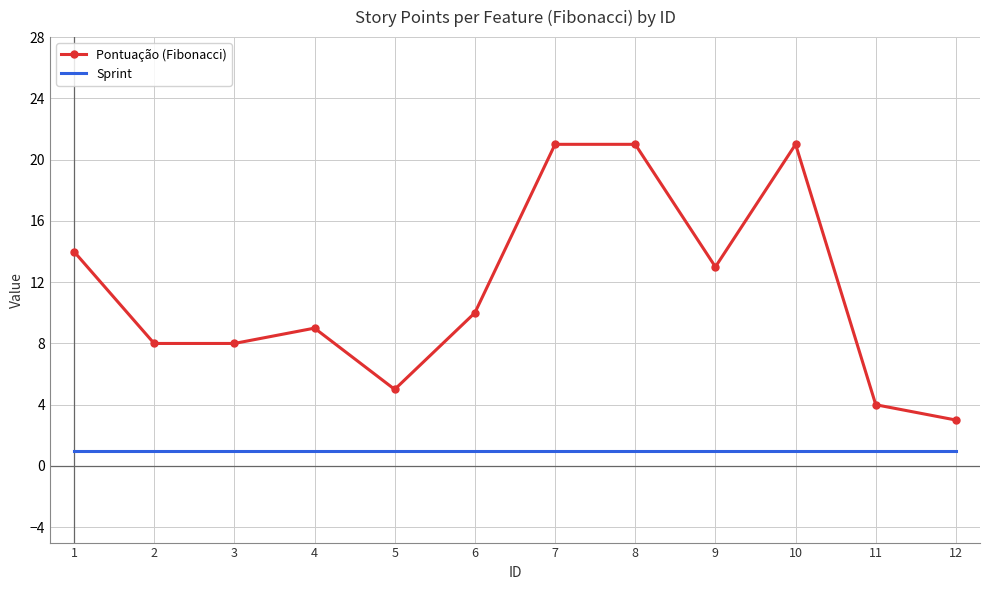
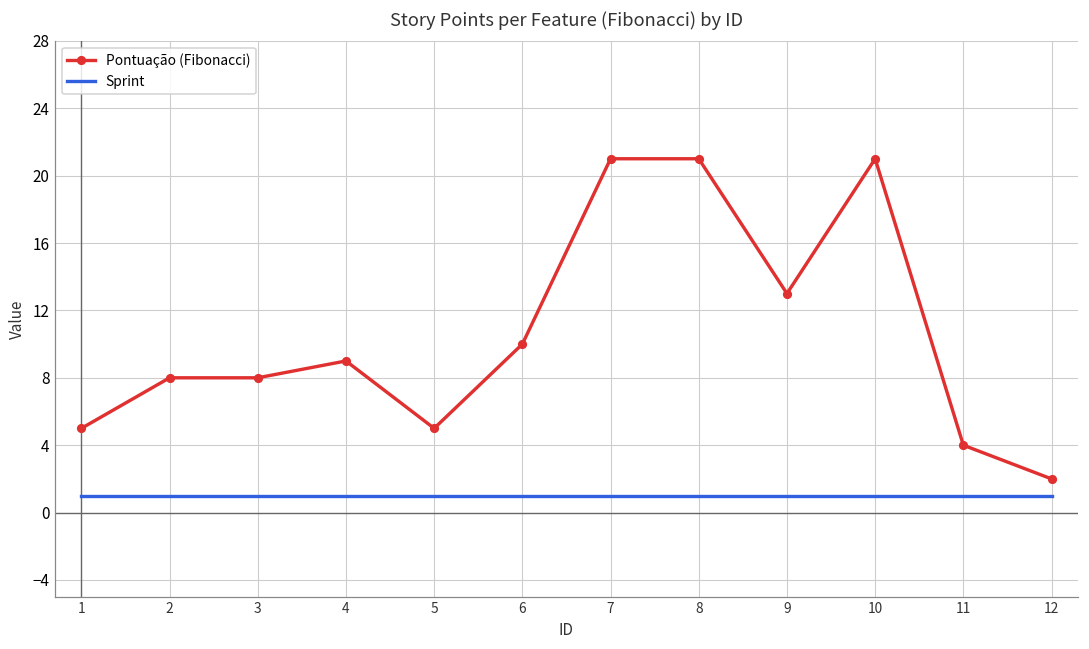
  {
    "Pontuação (Fibonacci)": {
-     "1": 14,
+     "1": 5,
      "2": 8,
      "3": 8,
      "4": 9,
      "5": 5,
      "6": 10,
      "7": 21,
      "8": 21,
      "9": 13,
      "10": 21,
      "11": 4,
-     "12": 3
+     "12": 2
    },
    "Sprint": {
      "1": 1,
      "2": 1,
      "3": 1,
      "4": 1,
      "5": 1,
      "6": 1,
      "7": 1,
      "8": 1,
      "9": 1,
      "10": 1,
      "11": 1,
      "12": 1
    }
  }
